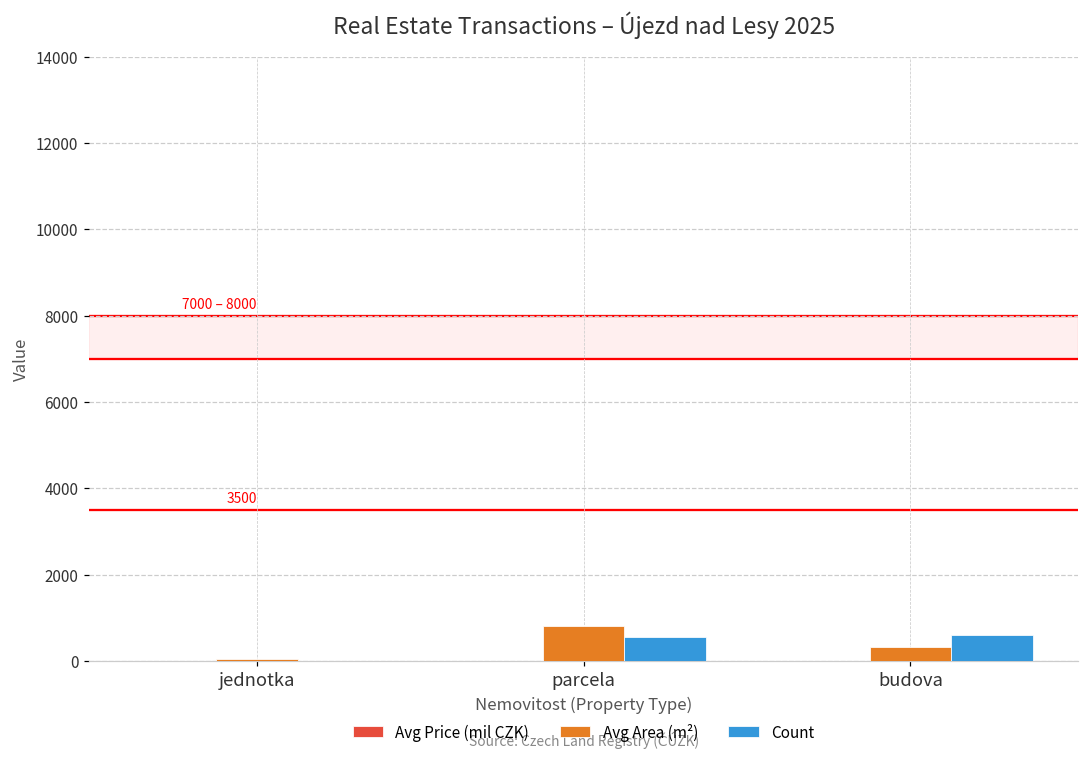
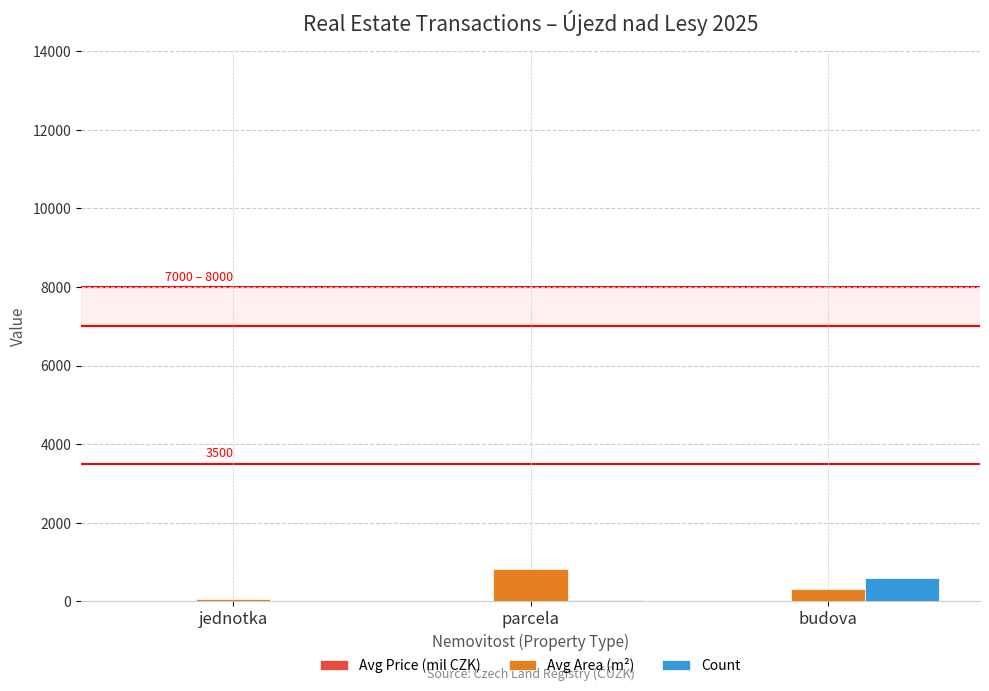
  {
    "Count": {
-     "parcela": 600,
+     "parcela": 0,
      "budova": 600
    }
  }
